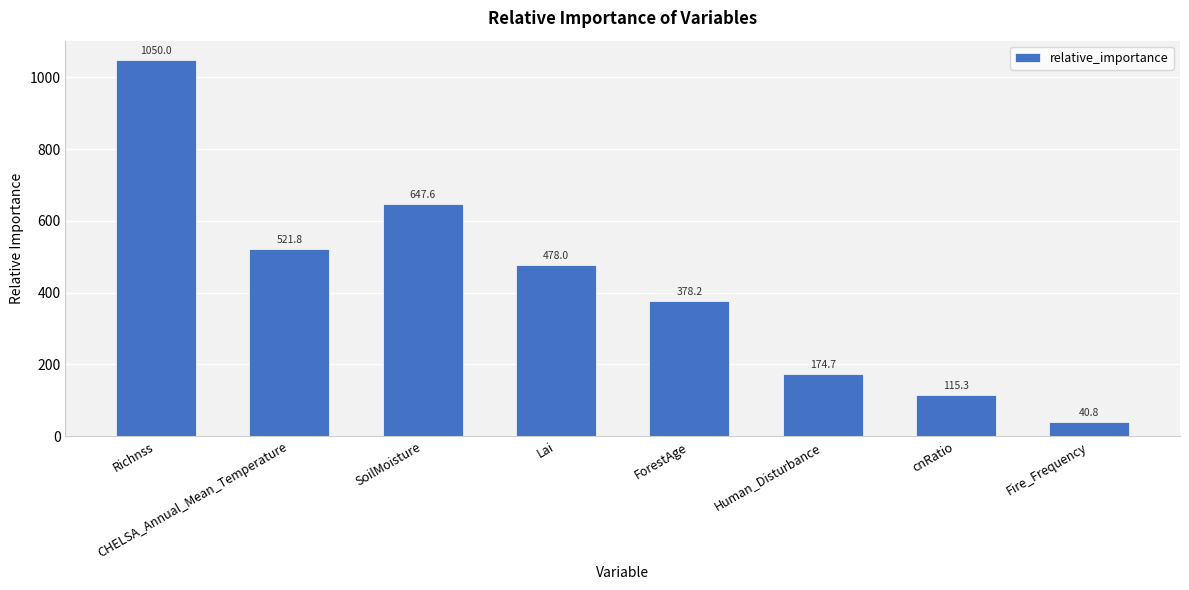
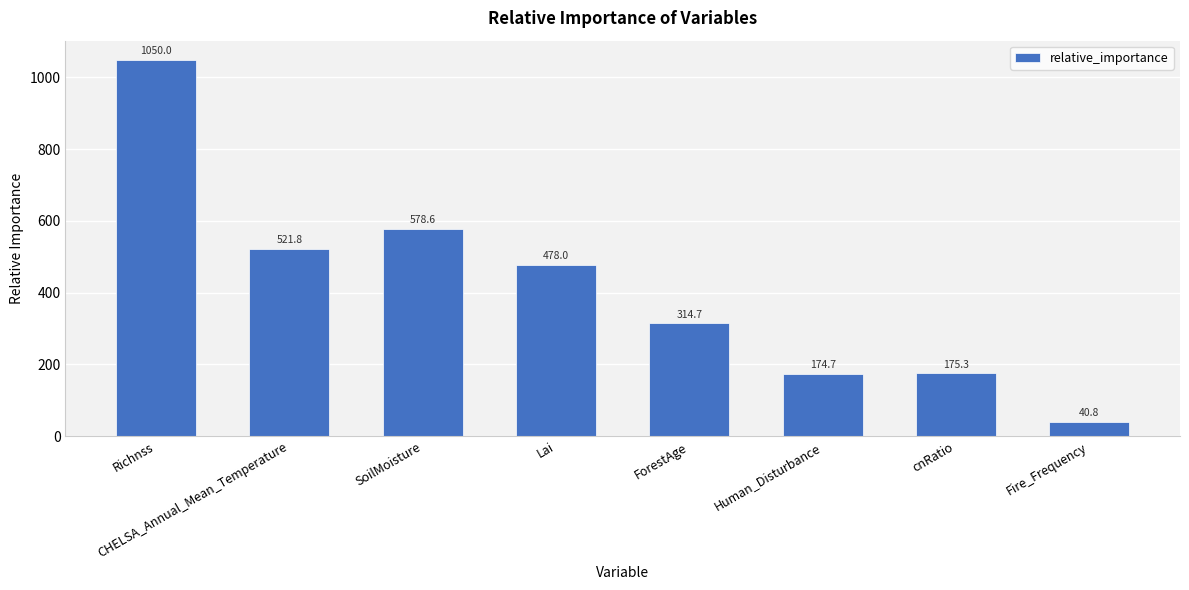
  {
    "Richnss": 1050.0,
    "CHELSA_Annual_Mean_Temperature": 521.8,
-   "SoilMoisture": 647.6,
+   "SoilMoisture": 578.6,
    "Lai": 478.0,
-   "ForestAge": 378.2,
+   "ForestAge": 314.7,
    "Human_Disturbance": 174.7,
-   "cnRatio": 115.3,
+   "cnRatio": 175.3,
    "Fire_Frequency": 40.8
  }
